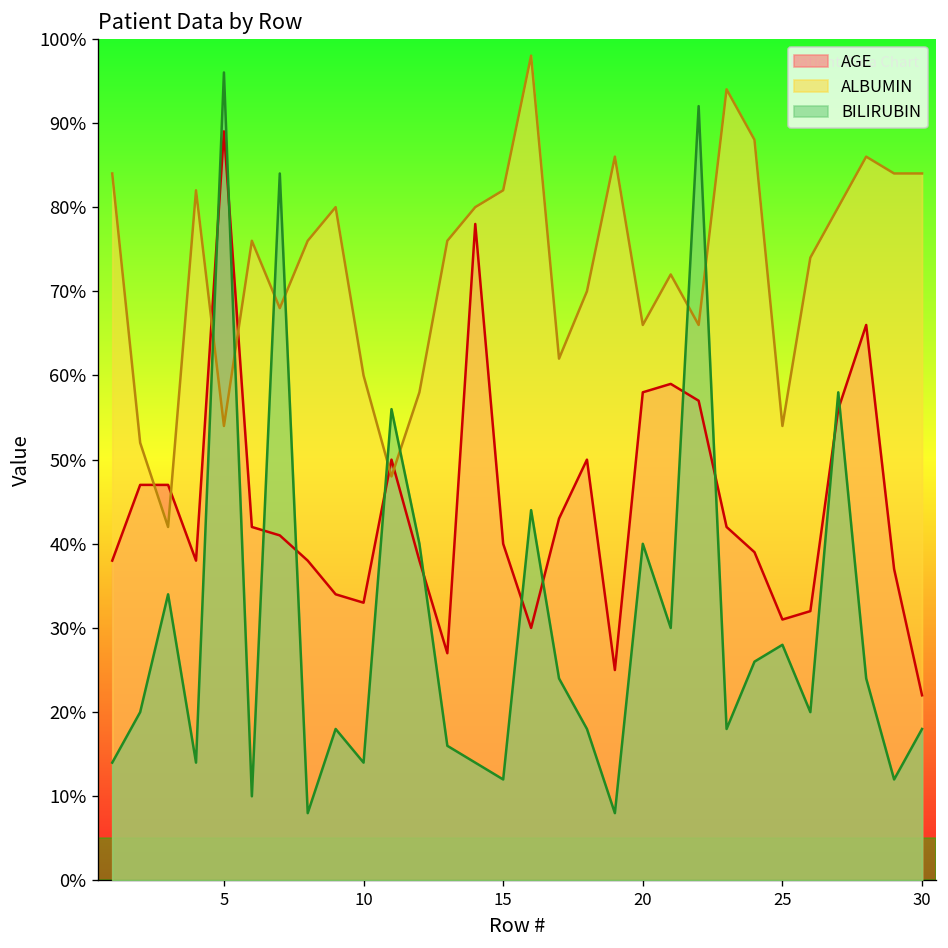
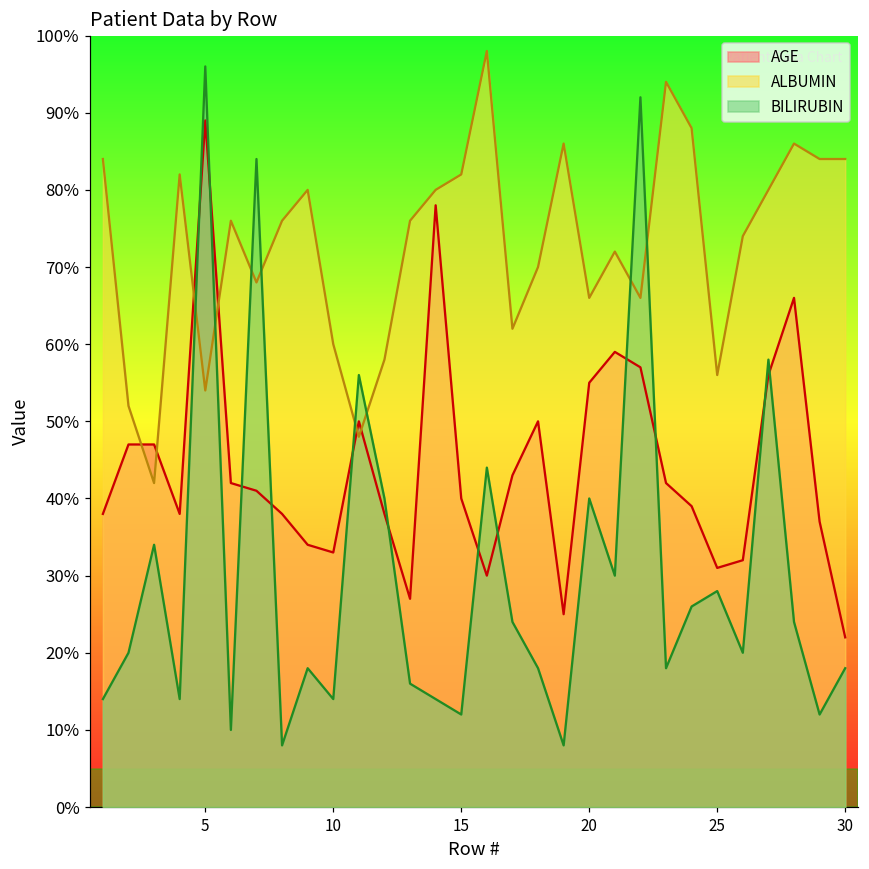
  {
    "AGE": {
      "5": "89%",
      "10": "33%",
      "15": "40%",
-     "20": "58%",
+     "20": "55%",
      "25": "31%",
      "30": "22%"
    },
    "ALBUMIN": {
      "5": "54%",
      "10": "60%",
      "15": "82%",
      "20": "66%",
-     "25": "54%",
+     "25": "56%",
      "30": "84%"
    },
    "BILIRUBIN": {
      "5": "96%",
      "10": "14%",
      "15": "12%",
      "20": "40%",
      "25": "28%",
      "30": "18%"
    }
  }
